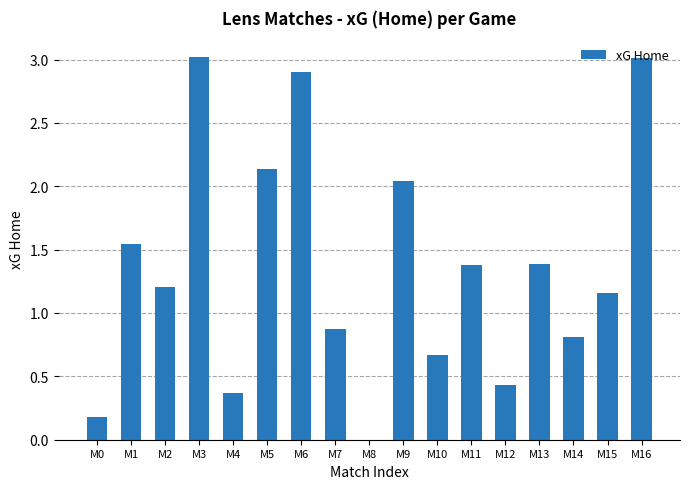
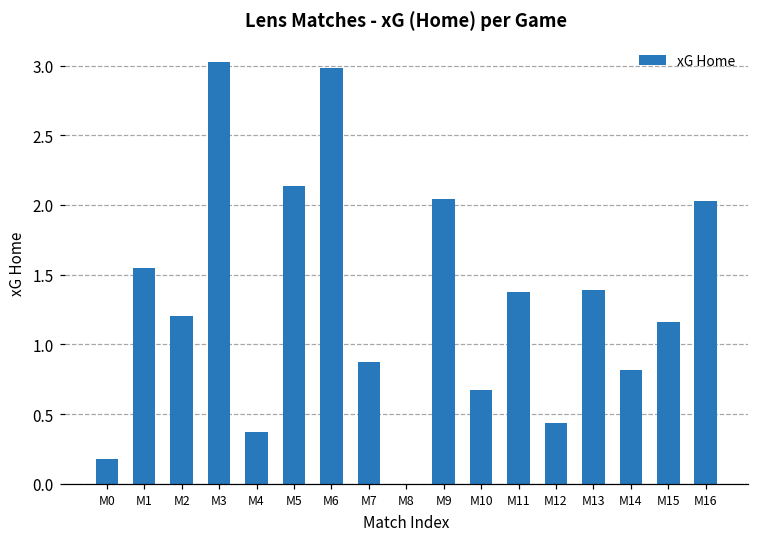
  {
    "M0": 0.18,
    "M1": 1.54,
    "M2": 1.21,
    "M3": 3.02,
    "M4": 0.37,
    "M5": 2.13,
-   "M6": 2.90,
+   "M6": 2.98,
    "M7": 0.88,
    "M8": 0.00,
    "M9": 2.04,
    "M10": 0.67,
    "M11": 1.38,
    "M12": 0.44,
    "M13": 1.39,
    "M14": 0.81,
    "M15": 1.16,
-   "M16": 3.01
+   "M16": 2.03
  }
